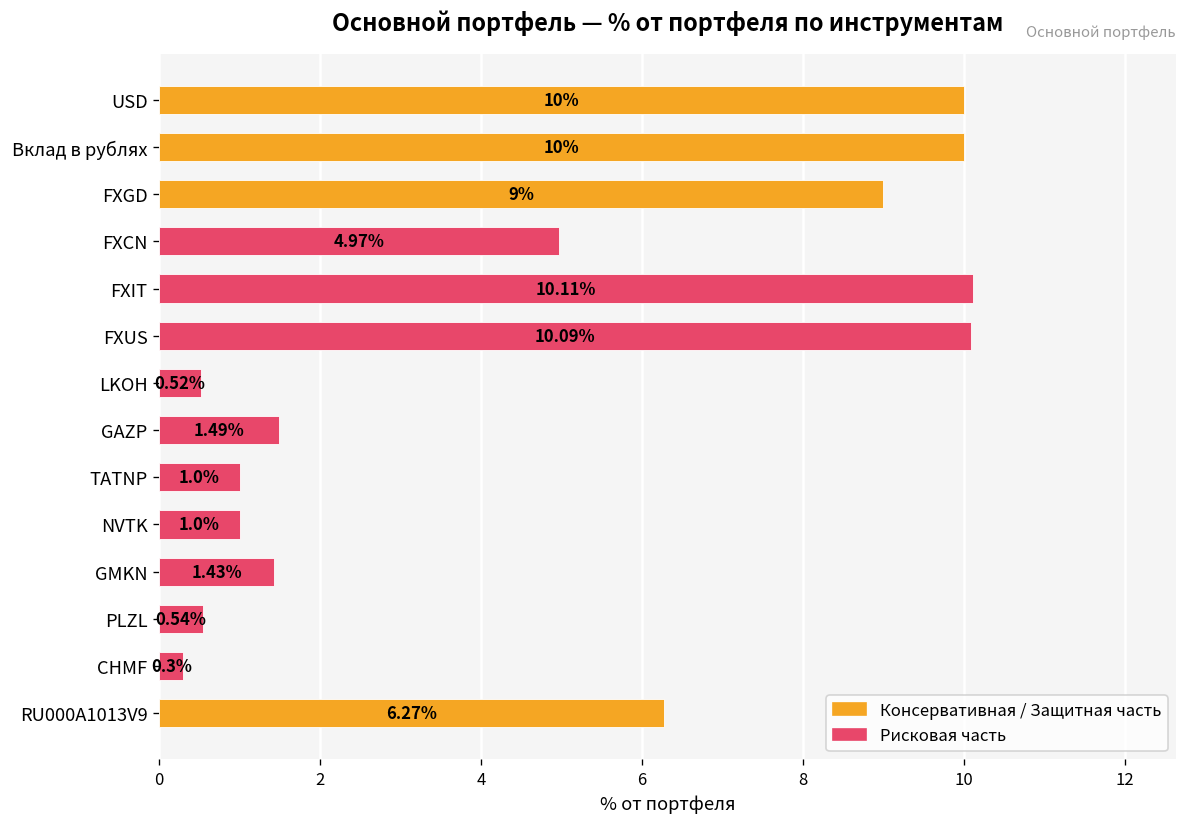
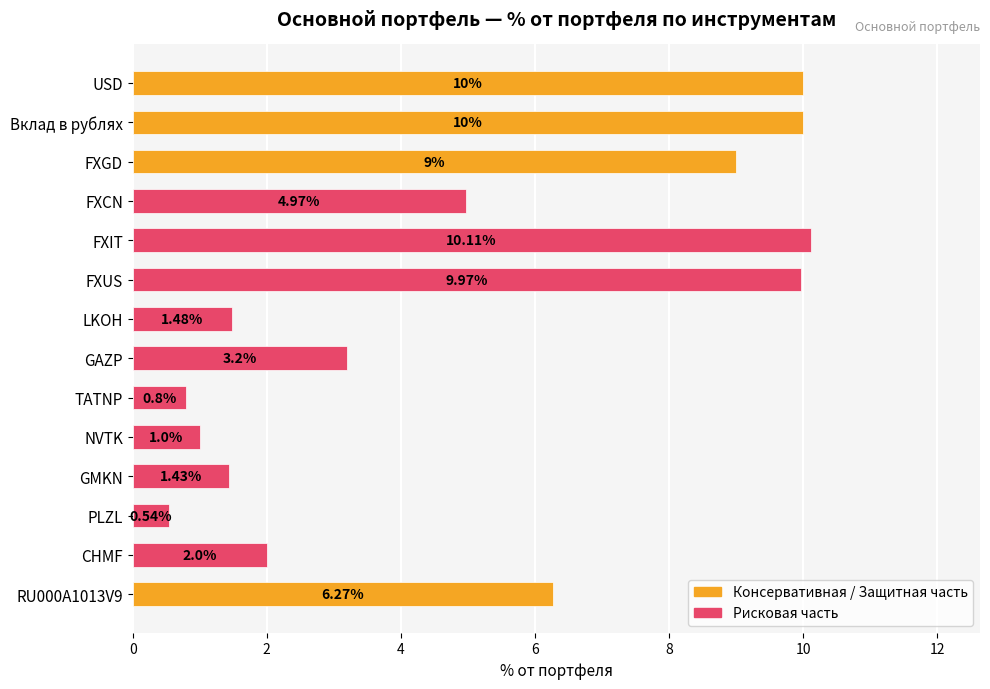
  {
    "USD": "10%",
    "Вклад в рублях": "10%",
    "FXGD": "9%",
    "FXCN": "4.97%",
    "FXIT": "10.11%",
-   "FXUS": "10.09%",
-   "LKOH": "0.52%",
-   "GAZP": "1.49%",
-   "TATNP": "1.0%",
+   "FXUS": "9.97%",
+   "LKOH": "1.48%",
+   "GAZP": "3.2%",
+   "TATNP": "0.8%",
    "NVTK": "1.0%",
    "GMKN": "1.43%",
    "PLZL": "0.54%",
-   "CHMF": "0.3%",
+   "CHMF": "2.0%",
    "RU000A1013V9": "6.27%"
  }
